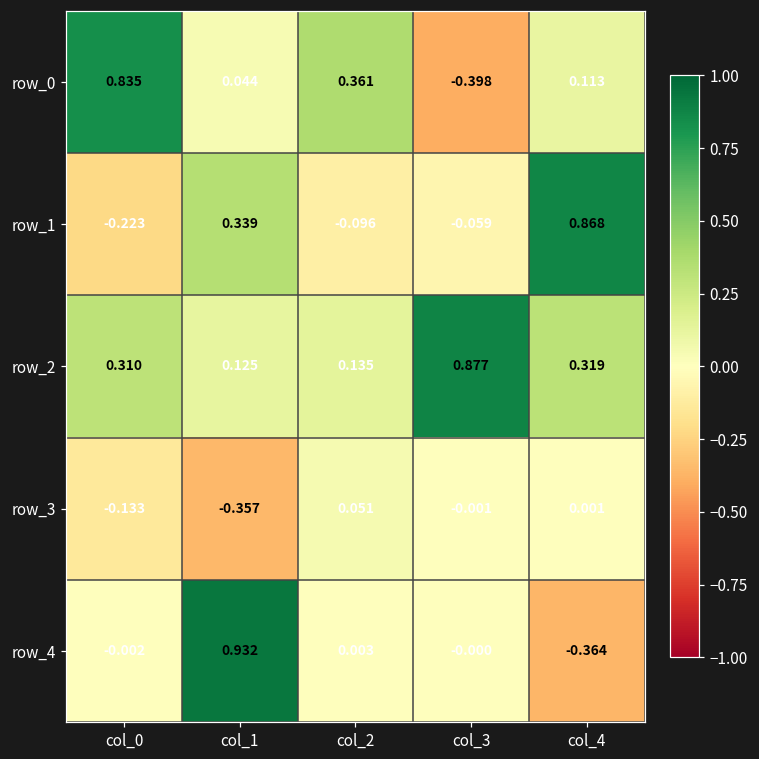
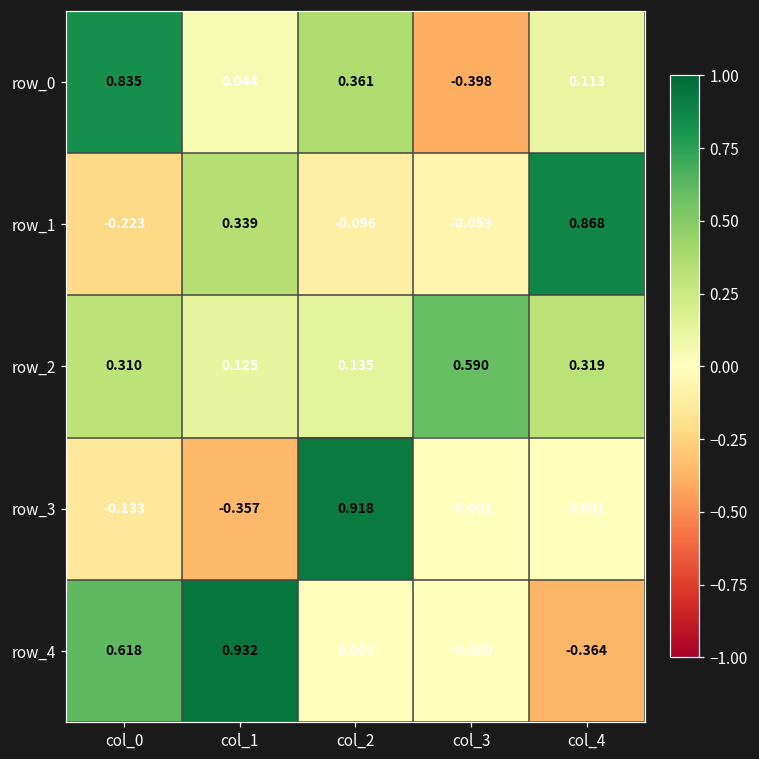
  {
    "row_0": {
      "col_0": 0.835,
      "col_1": 0.044,
      "col_2": 0.361,
      "col_3": -0.398,
      "col_4": 0.113
    },
    "row_1": {
      "col_0": -0.223,
      "col_1": 0.339,
      "col_2": -0.096,
      "col_3": -0.059,
      "col_4": 0.868
    },
    "row_2": {
      "col_0": 0.310,
      "col_1": 0.125,
      "col_2": 0.135,
-     "col_3": 0.877,
+     "col_3": 0.590,
      "col_4": 0.319
    },
    "row_3": {
      "col_0": -0.133,
      "col_1": -0.357,
-     "col_2": 0.051,
+     "col_2": 0.918,
      "col_3": -0.001,
      "col_4": 0.001
    },
    "row_4": {
-     "col_0": -0.002,
+     "col_0": 0.618,
      "col_1": 0.932,
      "col_2": 0.003,
      "col_3": -0.000,
      "col_4": -0.364
    }
  }
